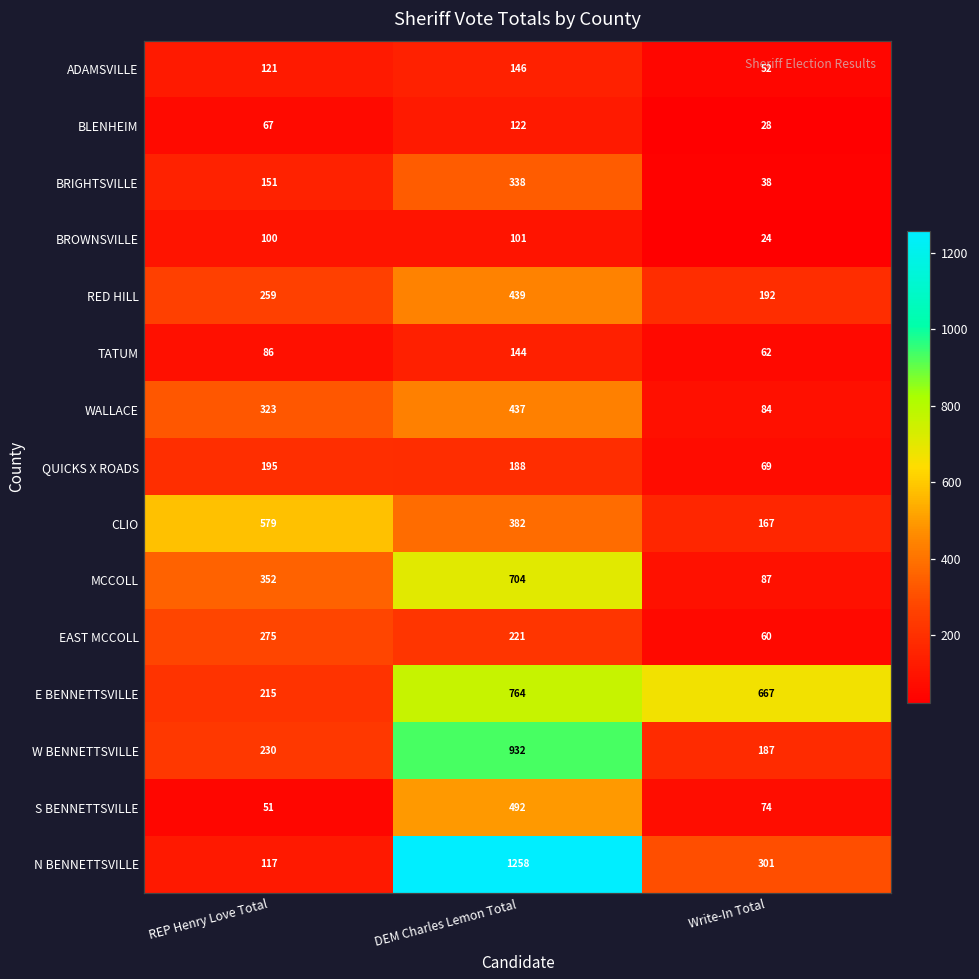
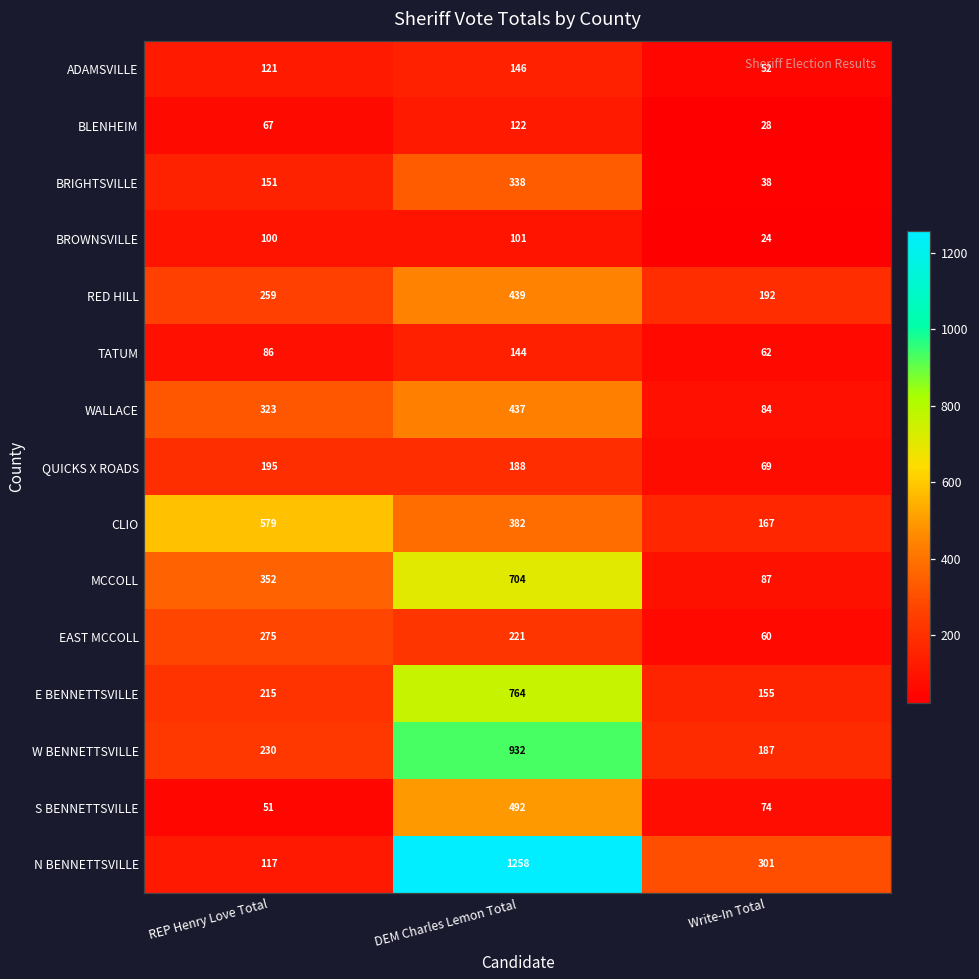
  {
    "ADAMSVILLE": {
      "REP Henry Love Total": 121,
      "DEM Charles Lemon Total": 146
    },
    "BLENHEIM": {
      "REP Henry Love Total": 67,
      "DEM Charles Lemon Total": 122,
      "Write-In Total": 28
    },
    "BRIGHTSVILLE": {
      "REP Henry Love Total": 151,
      "DEM Charles Lemon Total": 338,
      "Write-In Total": 38
    },
    "BROWNSVILLE": {
      "REP Henry Love Total": 100,
      "DEM Charles Lemon Total": 101,
      "Write-In Total": 24
    },
    "RED HILL": {
      "REP Henry Love Total": 259,
      "DEM Charles Lemon Total": 439,
      "Write-In Total": 192
    },
    "TATUM": {
      "REP Henry Love Total": 86,
      "DEM Charles Lemon Total": 144,
      "Write-In Total": 62
    },
    "WALLACE": {
      "REP Henry Love Total": 323,
      "DEM Charles Lemon Total": 437,
      "Write-In Total": 84
    },
    "QUICKS X ROADS": {
      "REP Henry Love Total": 195,
      "DEM Charles Lemon Total": 188,
      "Write-In Total": 69
    },
    "CLIO": {
      "REP Henry Love Total": 579,
      "DEM Charles Lemon Total": 382,
      "Write-In Total": 167
    },
    "MCCOLL": {
      "REP Henry Love Total": 352,
      "DEM Charles Lemon Total": 704,
      "Write-In Total": 87
    },
    "EAST MCCOLL": {
      "REP Henry Love Total": 275,
      "DEM Charles Lemon Total": 221,
      "Write-In Total": 60
    },
    "E BENNETTSVILLE": {
      "REP Henry Love Total": 215,
      "DEM Charles Lemon Total": 764,
-     "Write-In Total": 667
+     "Write-In Total": 155
    },
    "W BENNETTSVILLE": {
      "REP Henry Love Total": 230,
      "DEM Charles Lemon Total": 932,
      "Write-In Total": 187
    },
    "S BENNETTSVILLE": {
      "REP Henry Love Total": 51,
      "DEM Charles Lemon Total": 492,
      "Write-In Total": 74
    },
    "N BENNETTSVILLE": {
      "REP Henry Love Total": 117,
      "DEM Charles Lemon Total": 1258,
      "Write-In Total": 301
    }
  }
